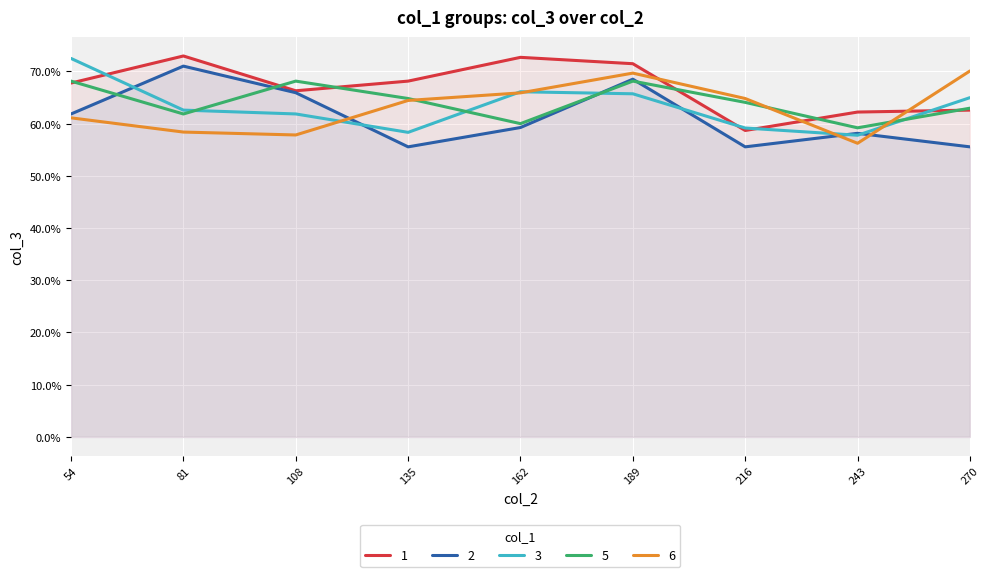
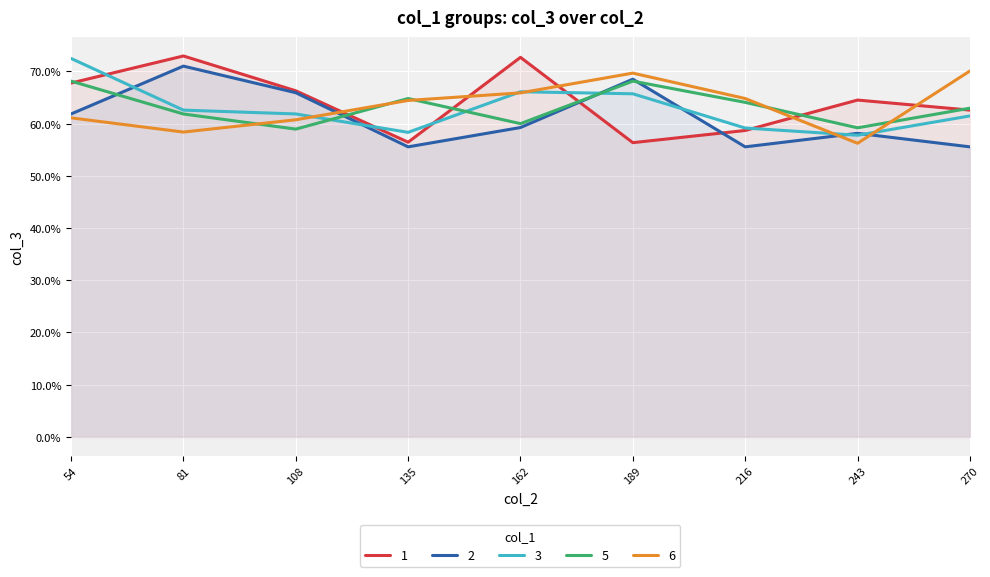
  {
    "1": {
      "81": "73%",
-     "135": "68%",
+     "135": "56%",
      "162": "73%",
-     "189": "71%",
-     "243": "62%"
+     "189": "56%",
+     "243": "65%"
    },
    "2": {
      "54": "62%",
      "81": "71%",
      "135": "56%",
      "162": "59%",
      "216": "56%",
      "270": "56%"
    },
    "3": {
      "54": "72%",
      "81": "63%",
      "108": "62%",
      "135": "58%",
      "189": "66%",
-     "270": "65%"
+     "270": "61%"
    },
    "5": {
      "81": "62%",
-     "108": "68%",
+     "108": "59%",
      "162": "60%",
      "216": "64%",
      "243": "59%"
    },
    "6": {
      "54": "61%",
      "81": "58%",
-     "108": "58%",
+     "108": "61%",
      "189": "70%",
      "216": "65%",
      "243": "56%",
      "270": "70%"
    }
  }
